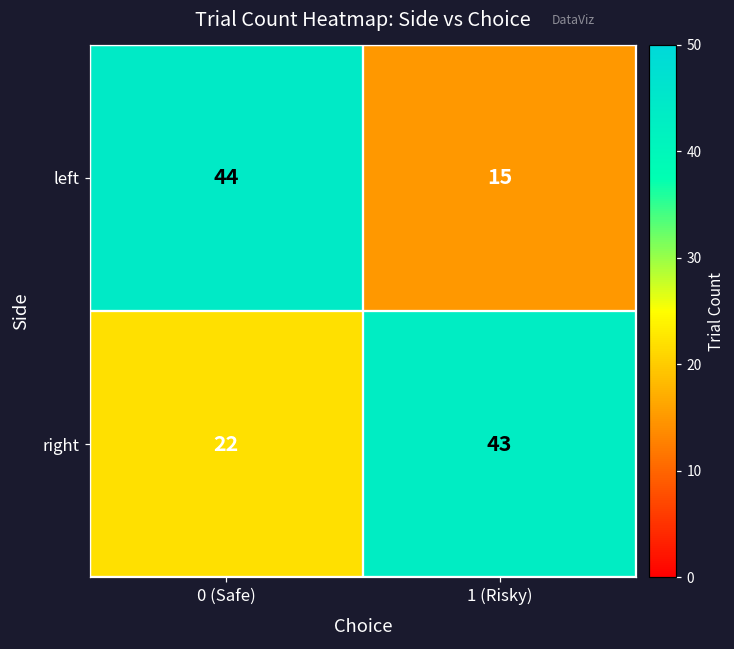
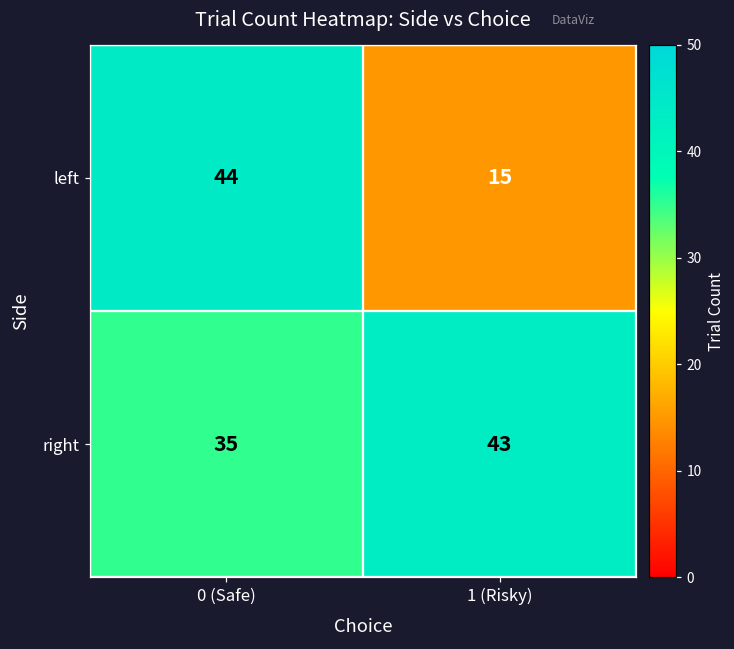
  {
    "left": {
      "0 (Safe)": 44,
      "1 (Risky)": 15
    },
    "right": {
-     "0 (Safe)": 22,
+     "0 (Safe)": 35,
      "1 (Risky)": 43
    }
  }
